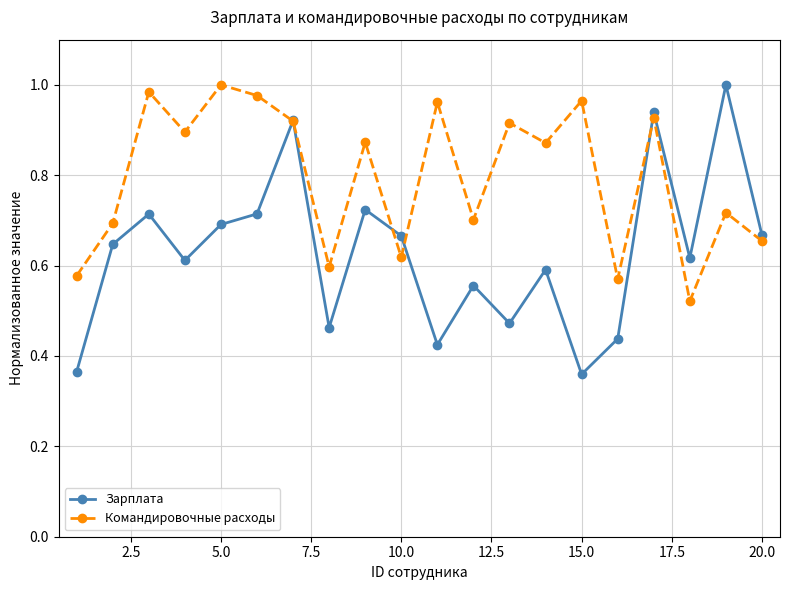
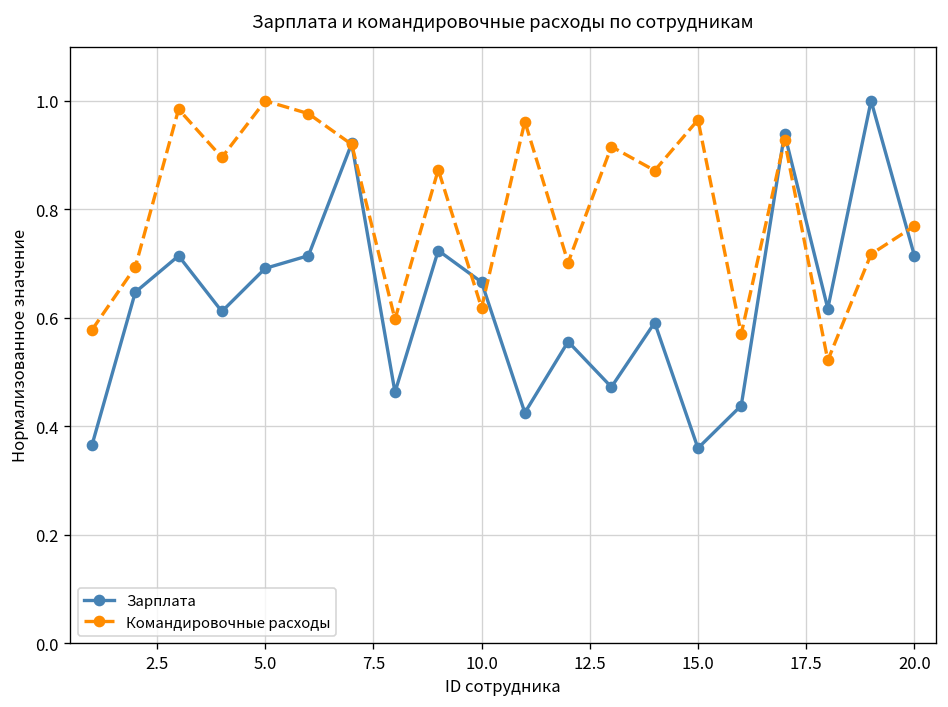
  {
    "Зарплата": {
      "5.0": 0.69,
      "10.0": 0.67,
      "15.0": 0.36,
-     "20.0": 0.67
+     "20.0": 0.71
    },
    "Командировочные расходы": {
      "5.0": 1.00,
      "10.0": 0.62,
      "15.0": 0.96,
-     "20.0": 0.65
+     "20.0": 0.77
    }
  }
